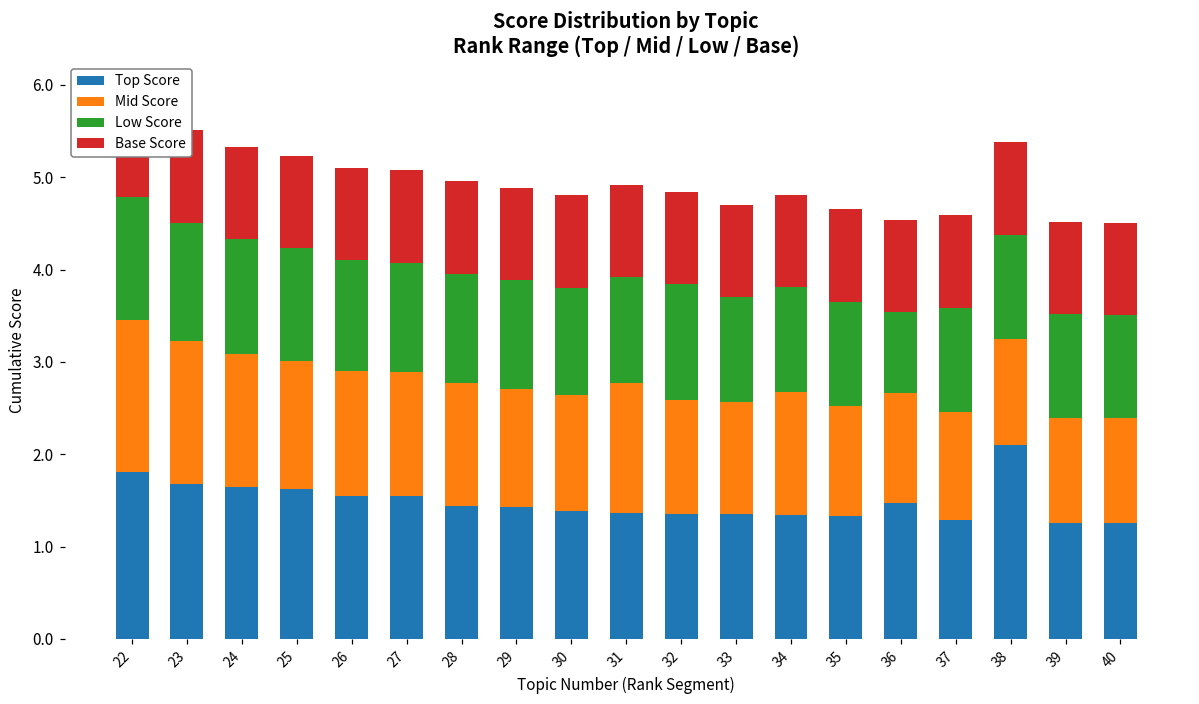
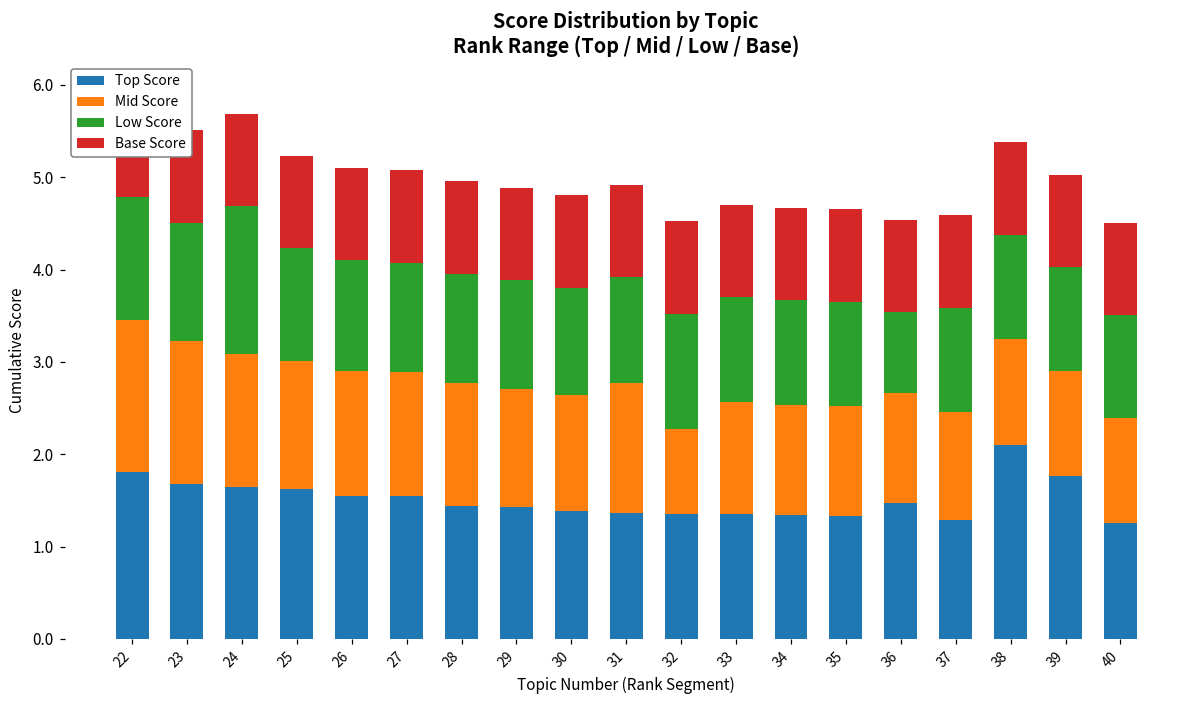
  {
    "Top Score": {
      "22": 1.8,
      "23": 1.7,
      "24": 1.6,
      "25": 1.6,
      "26": 1.6,
      "27": 1.5,
      "28": 1.4,
      "29": 1.4,
      "30": 1.4,
      "31": 1.4,
      "32": 1.4,
      "33": 1.4,
      "34": 1.3,
      "35": 1.3,
      "36": 1.5,
      "37": 1.3,
      "38": 2.1,
-     "39": 1.3,
+     "39": 1.8,
      "40": 1.3
    },
    "Mid Score": {
      "22": 1.6,
      "23": 1.6,
      "24": 1.4,
      "25": 1.4,
      "26": 1.4,
      "27": 1.3,
      "28": 1.3,
      "29": 1.3,
      "30": 1.3,
      "31": 1.4,
-     "32": 1.2,
+     "32": 0.9,
      "33": 1.2,
-     "34": 1.3,
+     "34": 1.2,
      "35": 1.2,
      "36": 1.2,
      "37": 1.2,
      "38": 1.2,
      "39": 1.1,
      "40": 1.1
    },
    "Low Score": {
      "22": 1.3,
      "23": 1.3,
-     "24": 1.2,
+     "24": 1.6,
      "25": 1.2,
      "26": 1.2,
      "27": 1.2,
      "28": 1.2,
      "29": 1.2,
      "30": 1.2,
      "31": 1.1,
      "32": 1.3,
      "33": 1.1,
      "34": 1.1,
      "35": 1.1,
      "36": 0.9,
      "37": 1.1,
      "38": 1.1,
      "39": 1.1,
      "40": 1.1
    },
    "Base Score": {
      "24": 1.0,
      "25": 1.0,
      "26": 1.0,
      "27": 1.0,
      "28": 1.0,
      "29": 1.0,
      "30": 1.0,
      "31": 1.0,
      "32": 1.0,
      "33": 1.0,
      "34": 1.0,
      "35": 1.0,
      "36": 1.0,
      "37": 1.0,
      "38": 1.0,
      "39": 1.0,
      "40": 1.0
    }
  }
